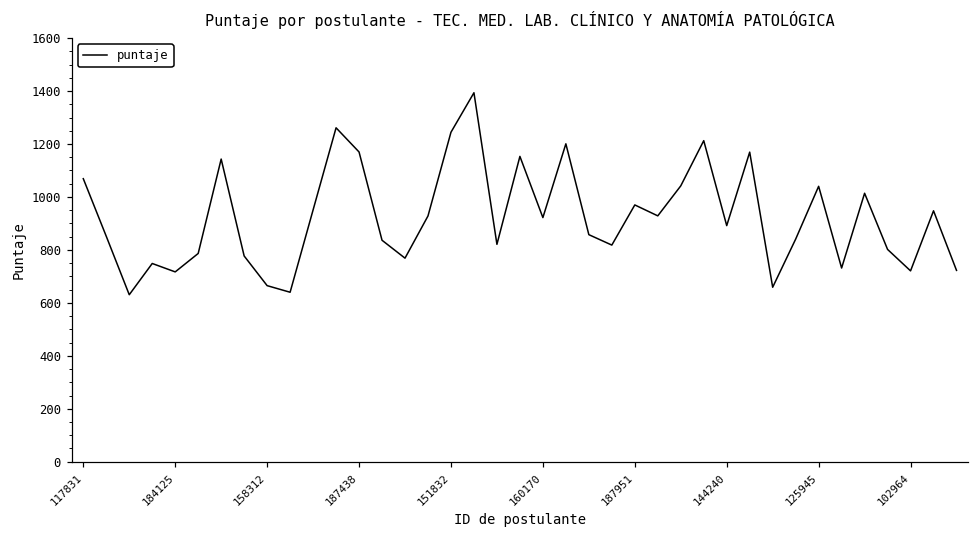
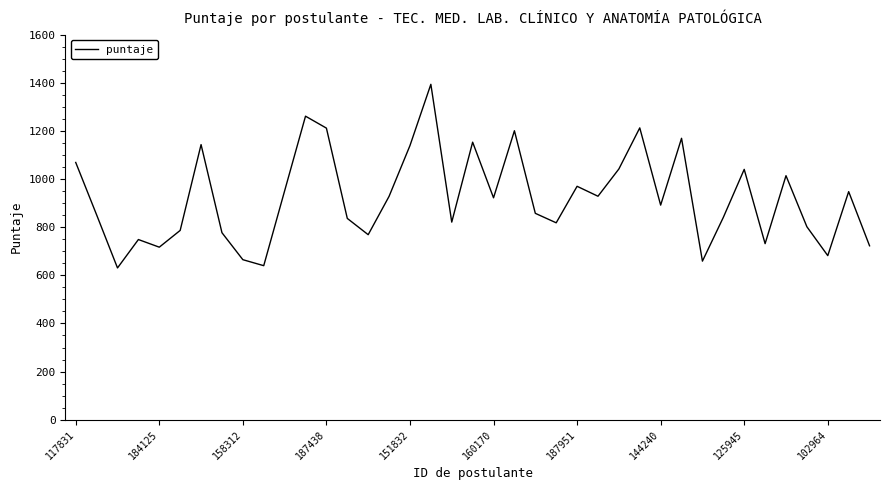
  {
    "117831": 1070,
    "184125": 720,
    "158312": 660,
-   "187438": 1170,
-   "151832": 1240,
+   "187438": 1210,
+   "151832": 1140,
    "160170": 920,
    "187951": 970,
    "144240": 890,
    "125945": 1040,
-   "102964": 720
+   "102964": 680
  }
